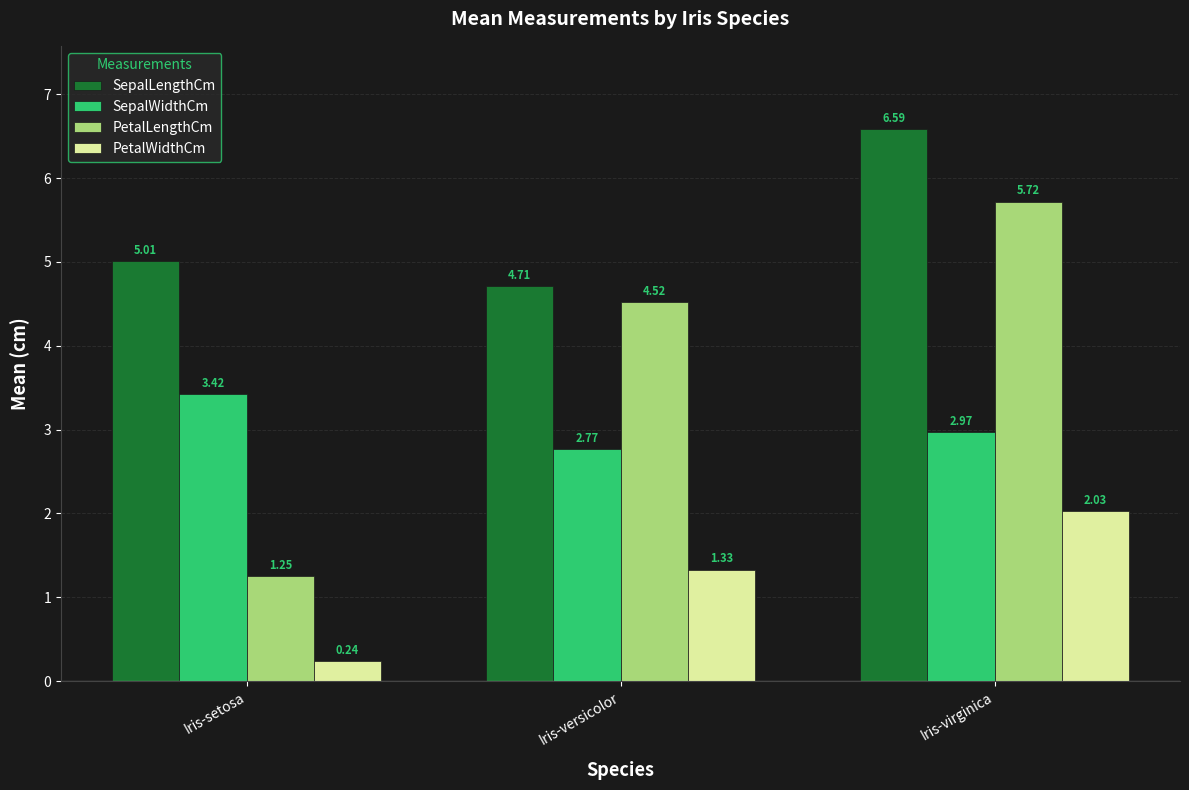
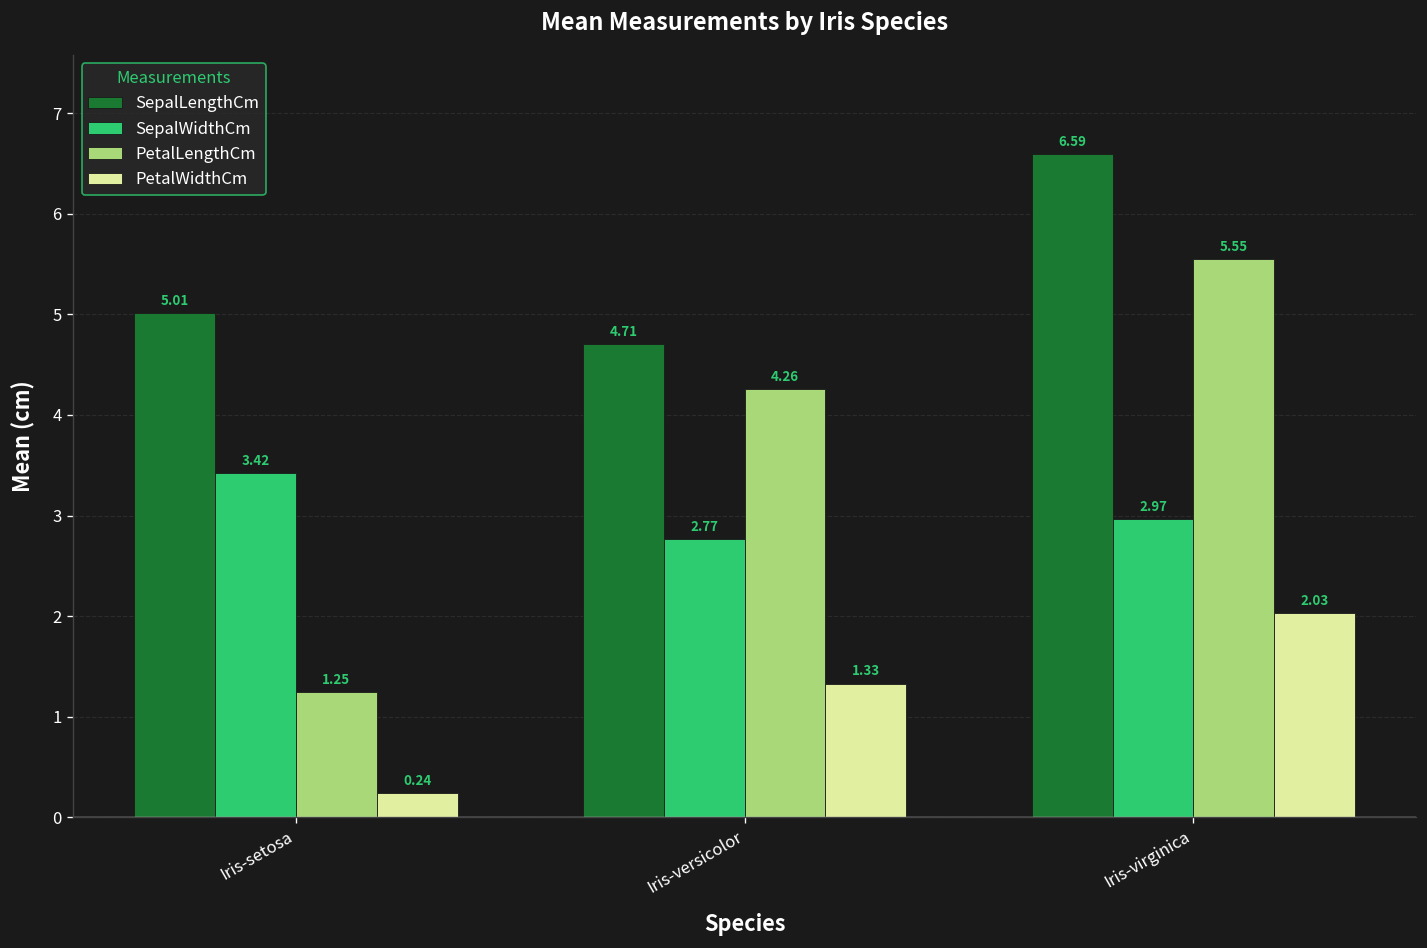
  {
    "SepalLengthCm": {
      "Iris-setosa": 5.01,
      "Iris-versicolor": 4.71,
      "Iris-virginica": 6.59
    },
    "SepalWidthCm": {
      "Iris-setosa": 3.42,
      "Iris-versicolor": 2.77,
      "Iris-virginica": 2.97
    },
    "PetalLengthCm": {
      "Iris-setosa": 1.25,
-     "Iris-versicolor": 4.52,
-     "Iris-virginica": 5.72
+     "Iris-versicolor": 4.26,
+     "Iris-virginica": 5.55
    },
    "PetalWidthCm": {
      "Iris-setosa": 0.24,
      "Iris-versicolor": 1.33,
      "Iris-virginica": 2.03
    }
  }
